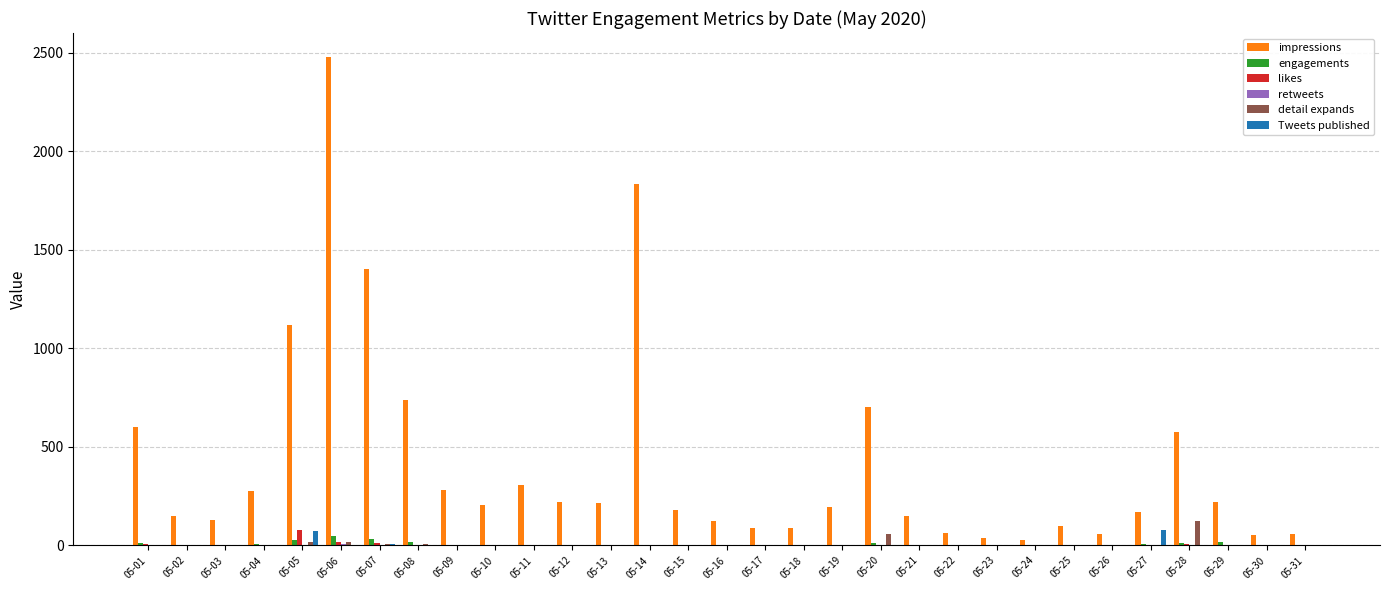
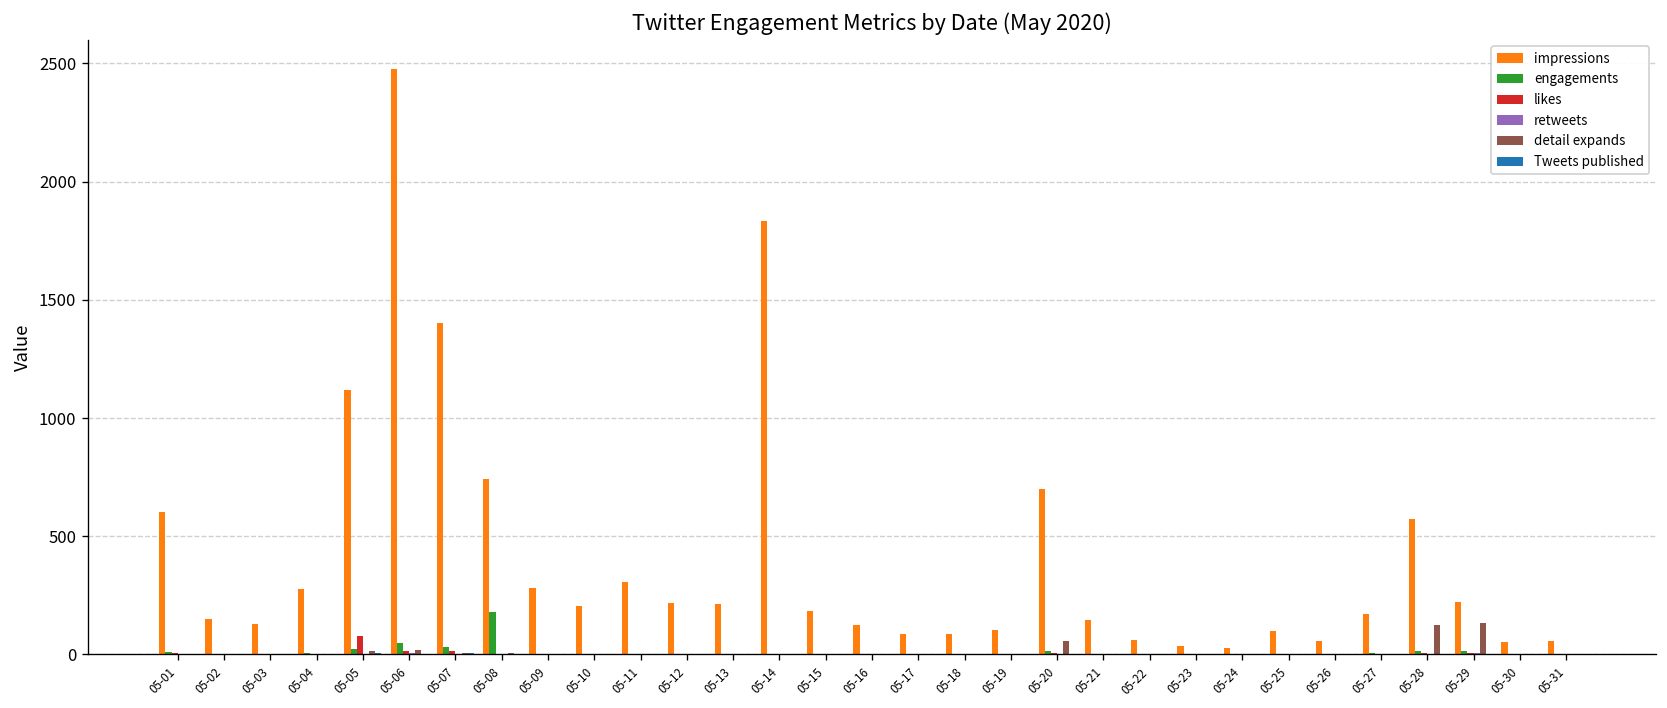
  {
    "impressions": {
      "05-01": 600,
      "05-02": 150,
      "05-03": 130,
      "05-04": 280,
      "05-05": 1120,
      "05-06": 2480,
      "05-07": 1400,
      "05-08": 740,
      "05-09": 280,
      "05-10": 210,
      "05-11": 310,
      "05-12": 220,
      "05-13": 210,
      "05-14": 1830,
      "05-15": 180,
      "05-16": 130,
      "05-17": 90,
      "05-18": 90,
-     "05-19": 200,
+     "05-19": 100,
      "05-20": 700,
      "05-21": 150,
      "05-22": 60,
      "05-23": 40,
      "05-24": 30,
      "05-25": 100,
      "05-26": 60,
      "05-27": 170,
      "05-28": 570,
      "05-29": 220,
      "05-30": 50,
      "05-31": 60
    },
    "engagements": {
      "05-05": 30,
      "05-06": 50,
      "05-07": 30,
-     "05-08": 20,
+     "05-08": 180,
      "05-09": 0,
      "05-12": 0,
      "05-13": 0,
      "05-14": 0,
      "05-15": 0,
      "05-16": 0,
      "05-17": 0,
      "05-19": 0,
      "05-20": 10,
      "05-21": 0,
      "05-22": 0,
      "05-23": 0,
      "05-24": 0,
      "05-25": 0,
      "05-26": 0,
      "05-28": 10,
      "05-29": 20,
      "05-30": 0,
      "05-31": 0
    },
    "likes": {
      "05-03": 0,
      "05-05": 80,
      "05-06": 20,
      "05-07": 10,
      "05-09": 0,
      "05-10": 0,
      "05-12": 0,
      "05-13": 0,
      "05-14": 0,
      "05-15": 0,
      "05-16": 0,
      "05-17": 0,
      "05-18": 0,
      "05-19": 0,
      "05-21": 0,
      "05-22": 0,
      "05-23": 0,
      "05-24": 0,
      "05-25": 0,
      "05-26": 0,
      "05-30": 0,
      "05-31": 0
    },
    "retweets": {
      "05-02": 0,
      "05-03": 0,
      "05-04": 0,
      "05-09": 0,
      "05-10": 0,
      "05-11": 0,
      "05-12": 0,
      "05-13": 0,
      "05-14": 0,
      "05-15": 0,
      "05-16": 0,
      "05-17": 0,
      "05-18": 0,
      "05-19": 0,
      "05-21": 0,
      "05-22": 0,
      "05-23": 0,
      "05-24": 0,
      "05-25": 0,
      "05-26": 0,
      "05-27": 0,
      "05-30": 0,
      "05-31": 0
    },
    "detail expands": {
      "05-02": 0,
      "05-05": 20,
      "05-06": 20,
      "05-09": 0,
      "05-10": 0,
      "05-11": 0,
      "05-12": 0,
      "05-13": 0,
      "05-14": 0,
      "05-15": 0,
      "05-16": 0,
      "05-17": 0,
      "05-18": 0,
      "05-19": 0,
      "05-20": 60,
      "05-21": 0,
      "05-22": 0,
      "05-23": 0,
      "05-24": 0,
      "05-25": 0,
      "05-26": 0,
      "05-28": 120,
-     "05-29": 0,
+     "05-29": 130,
      "05-30": 0,
      "05-31": 0
    },
    "Tweets published": {
      "05-01": 0,
      "05-02": 0,
      "05-03": 0,
-     "05-05": 70,
+     "05-05": 0,
      "05-08": 0,
      "05-09": 0,
      "05-10": 0,
      "05-11": 0,
      "05-12": 0,
      "05-13": 0,
      "05-14": 0,
      "05-15": 0,
      "05-16": 0,
      "05-17": 0,
      "05-18": 0,
      "05-20": 0,
      "05-21": 0,
      "05-22": 0,
      "05-23": 0,
      "05-24": 0,
      "05-25": 0,
      "05-26": 0,
-     "05-27": 80,
+     "05-27": 0,
      "05-29": 0,
      "05-30": 0,
      "05-31": 0
    }
  }
